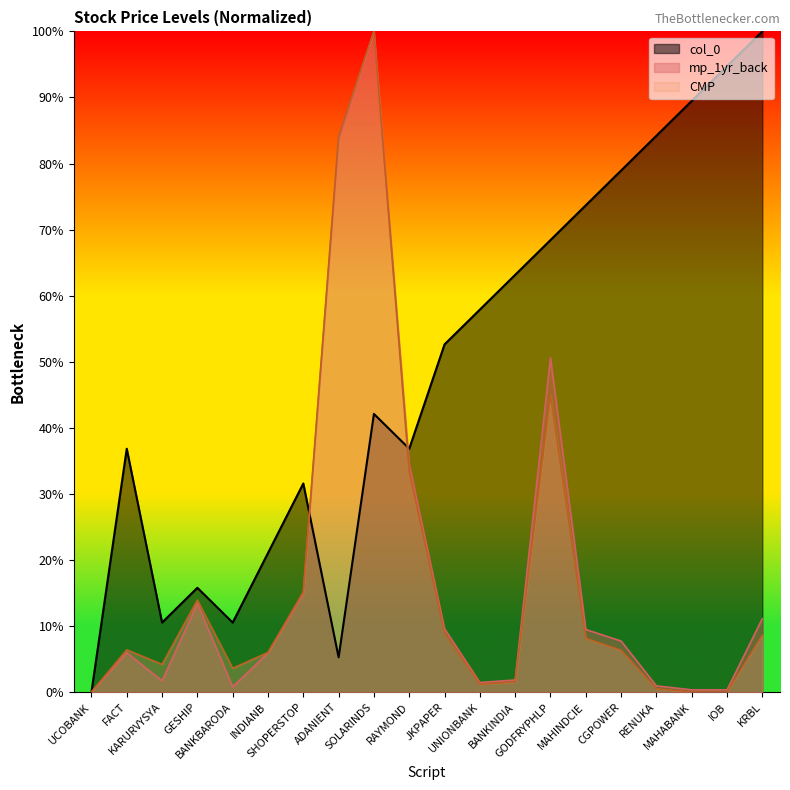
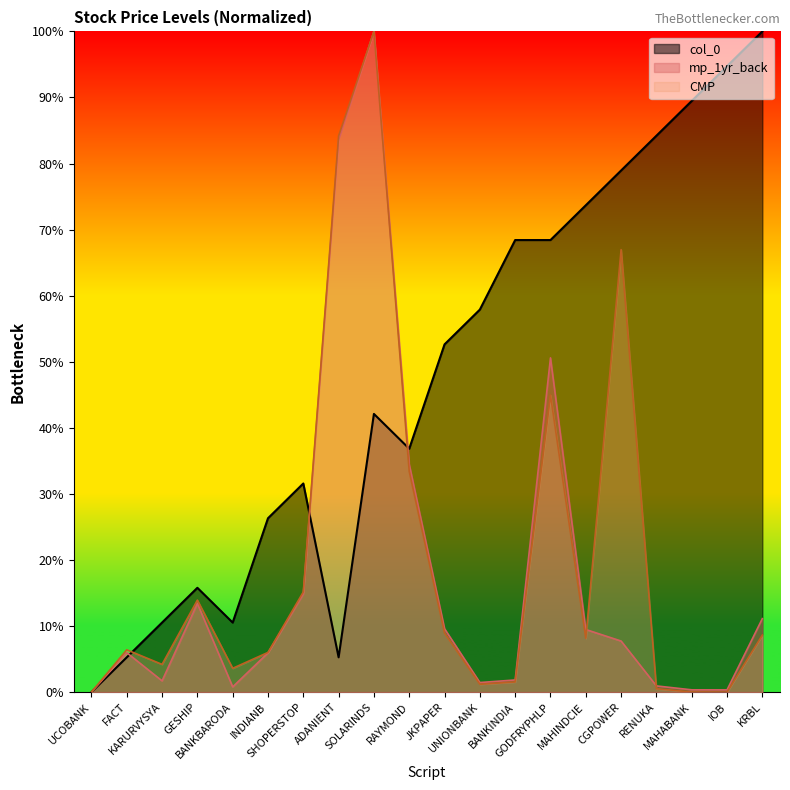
  {
    "col_0": {
-     "FACT": "37%",
+     "FACT": "5%",
      "KARURVYSYA": "11%",
      "GESHIP": "16%",
      "BANKBARODA": "11%",
-     "INDIANB": "21%",
+     "INDIANB": "26%",
      "SHOPERSTOP": "32%",
      "ADANIENT": "5%",
      "SOLARINDS": "42%",
      "RAYMOND": "37%",
      "JKPAPER": "53%",
      "UNIONBANK": "58%",
-     "BANKINDIA": "63%",
+     "BANKINDIA": "68%",
      "GODFRYPHLP": "68%",
      "MAHINDCIE": "74%",
      "CGPOWER": "79%",
      "RENUKA": "84%",
      "MAHABANK": "89%",
      "KRBL": "100%"
    },
    "mp_1yr_back": {
      "FACT": "6%",
      "KARURVYSYA": "2%",
      "GESHIP": "13%",
      "BANKBARODA": "1%",
      "ADANIENT": "84%",
      "RAYMOND": "34%",
      "JKPAPER": "10%",
      "GODFRYPHLP": "51%",
      "MAHINDCIE": "9%",
      "CGPOWER": "8%",
      "RENUKA": "1%",
      "KRBL": "11%"
    },
    "CMP": {
      "FACT": "6%",
      "KARURVYSYA": "4%",
      "GESHIP": "14%",
      "BANKBARODA": "4%",
      "ADANIENT": "84%",
      "RAYMOND": "33%",
      "JKPAPER": "9%",
      "GODFRYPHLP": "45%",
      "MAHINDCIE": "8%",
-     "CGPOWER": "6%",
+     "CGPOWER": "67%",
      "RENUKA": "1%",
      "KRBL": "9%"
    }
  }
